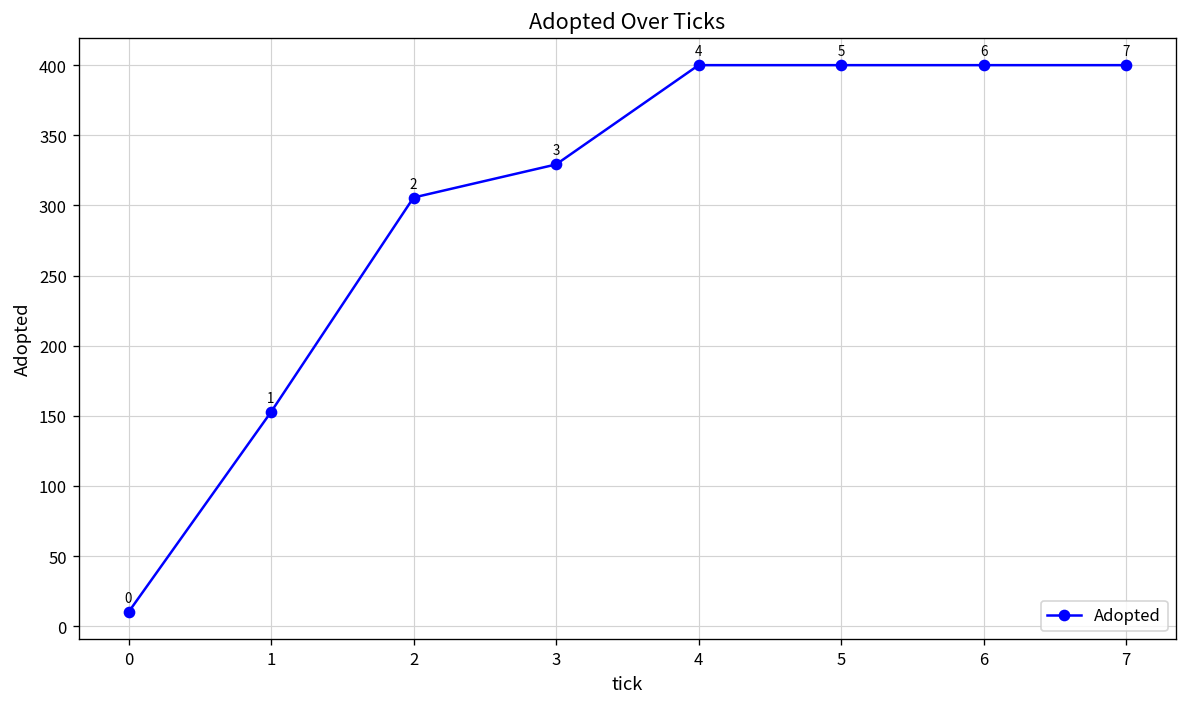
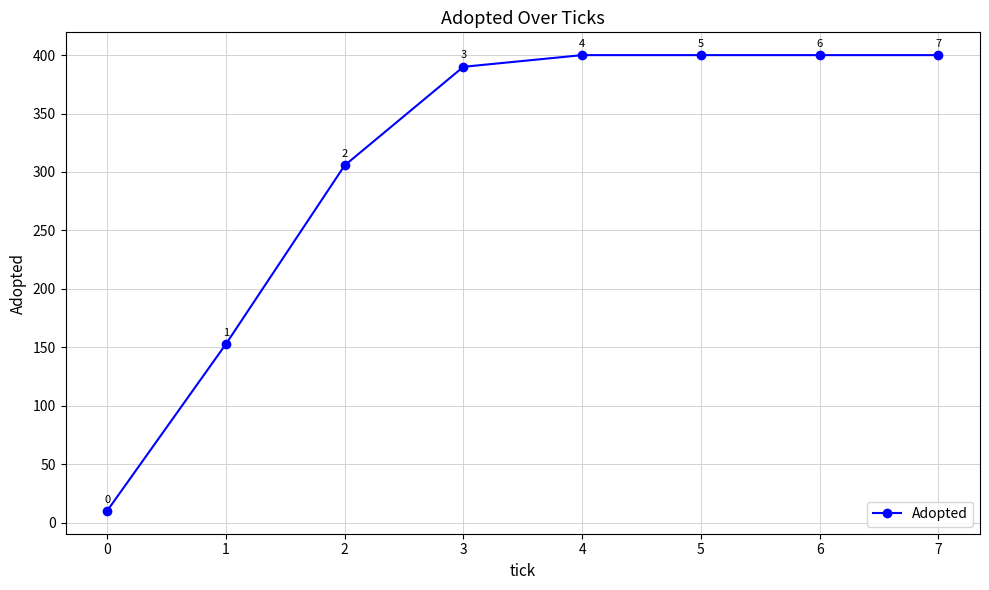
  {
-   "3": 329
+   "3": 390
  }
